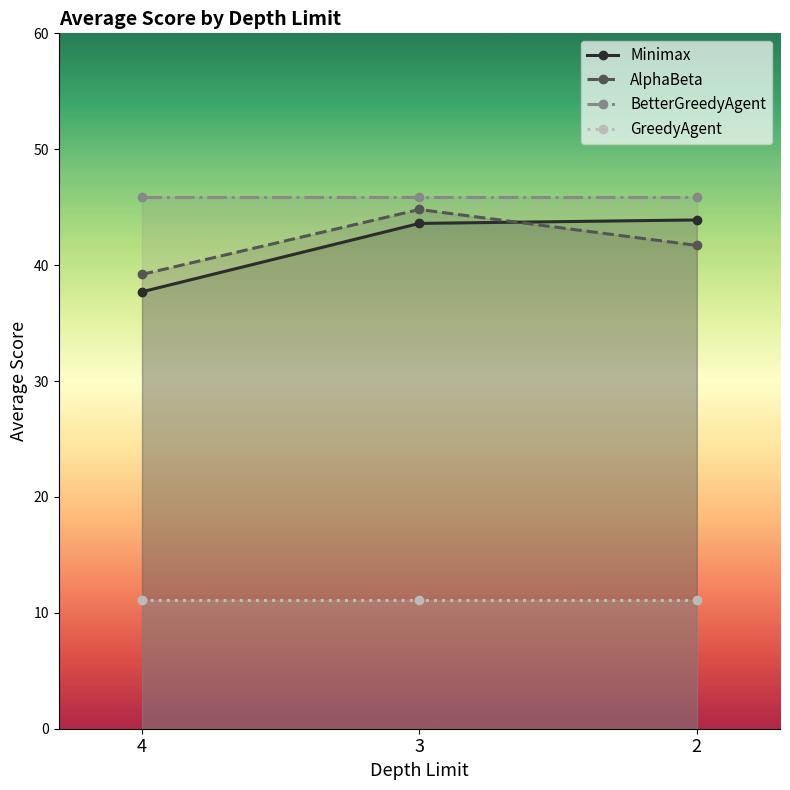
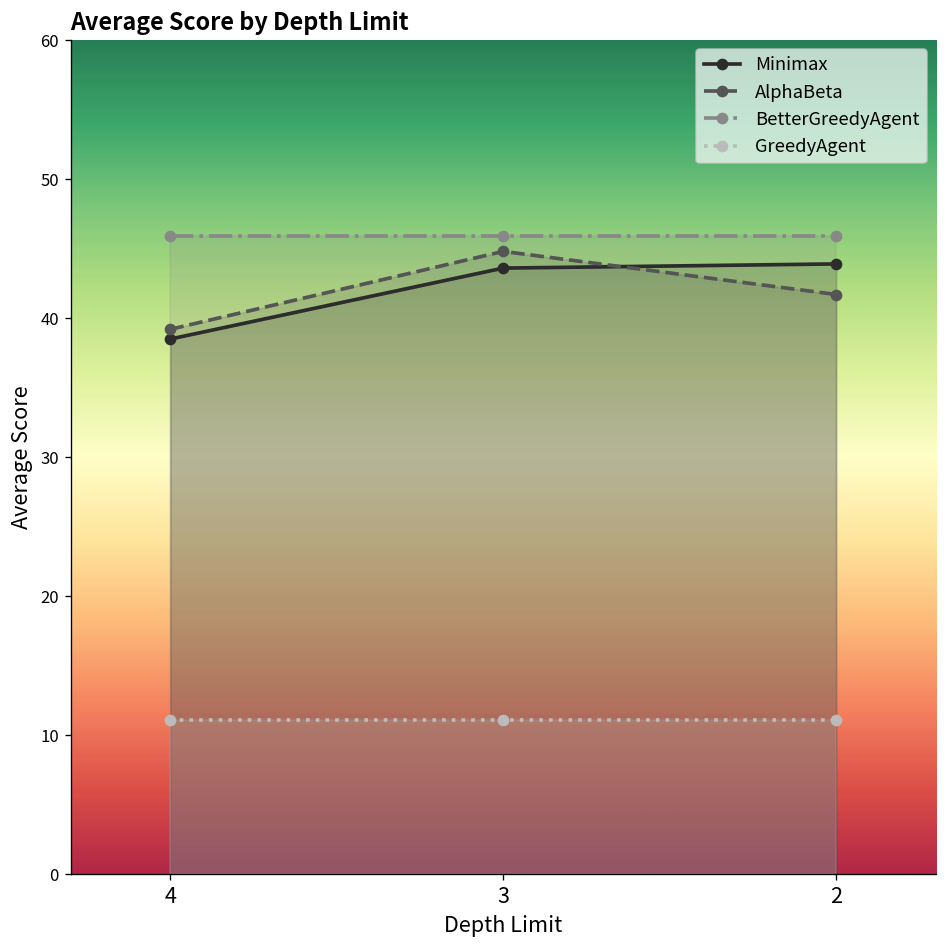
  {
    "Minimax": {
-     "4": 37.7,
+     "4": 38.5,
      "3": 43.6,
      "2": 43.9
    },
    "AlphaBeta": {
      "4": 39.2,
      "3": 44.8,
      "2": 41.7
    },
    "BetterGreedyAgent": {
      "4": 45.9,
      "3": 45.9,
      "2": 45.9
    },
    "GreedyAgent": {
      "4": 11.1,
      "3": 11.1,
      "2": 11.1
    }
  }
